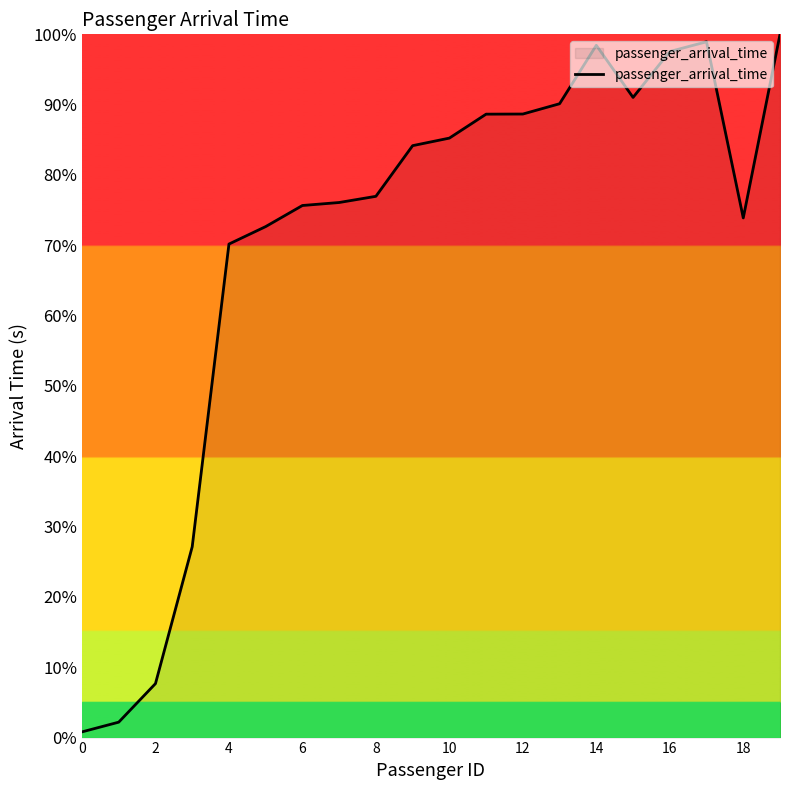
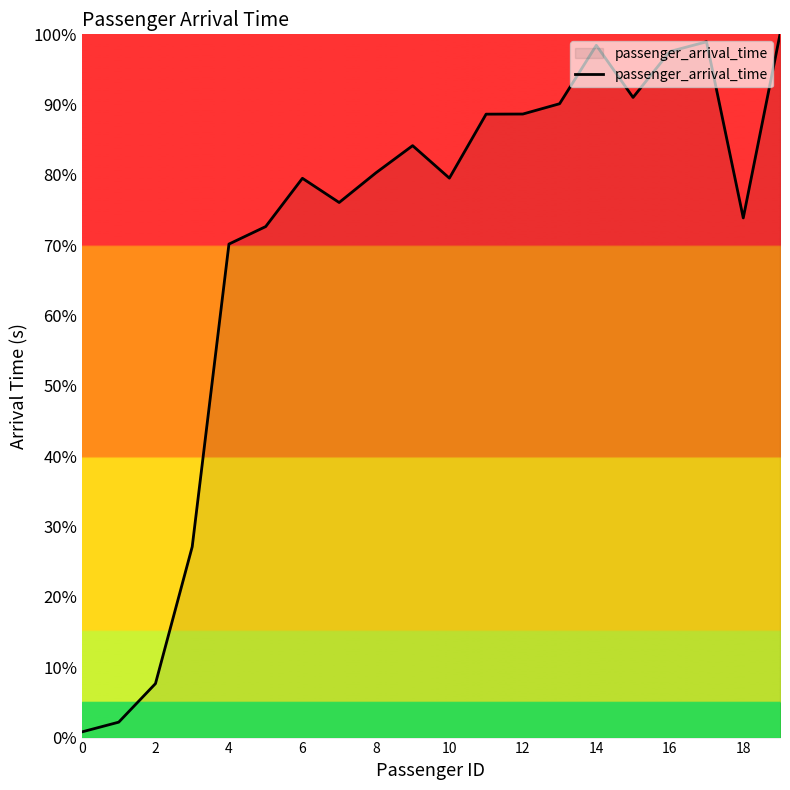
  {
    "2": "8%",
    "4": "70%",
-   "6": "76%",
-   "8": "77%",
-   "10": "85%",
+   "6": "80%",
+   "8": "80%",
+   "10": "80%",
    "12": "89%",
    "18": "74%"
  }
